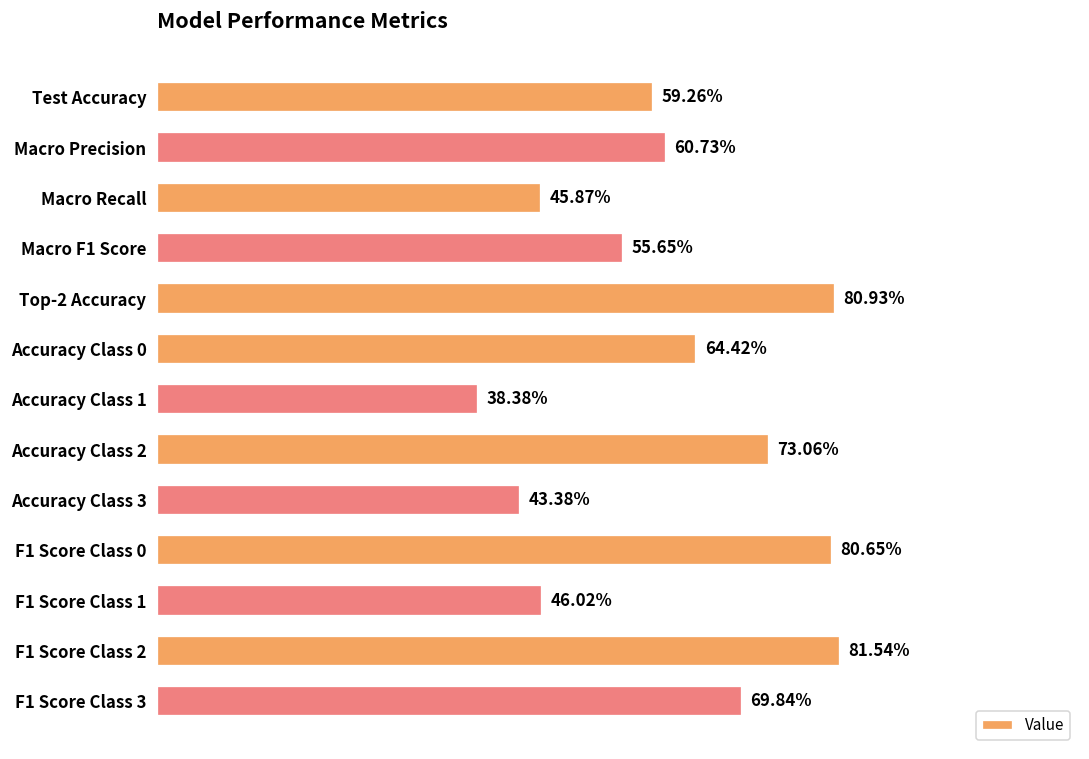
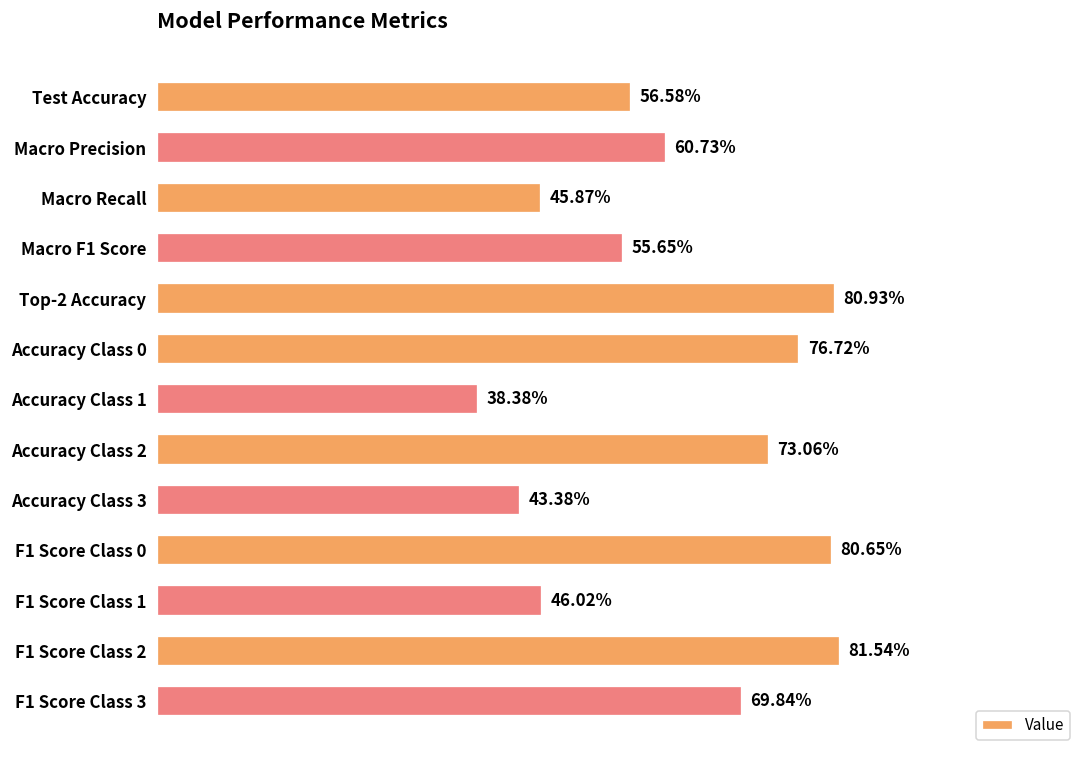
  {
-   "Test Accuracy": "59.26%",
+   "Test Accuracy": "56.58%",
    "Macro Precision": "60.73%",
    "Macro Recall": "45.87%",
    "Macro F1 Score": "55.65%",
    "Top-2 Accuracy": "80.93%",
-   "Accuracy Class 0": "64.42%",
+   "Accuracy Class 0": "76.72%",
    "Accuracy Class 1": "38.38%",
    "Accuracy Class 2": "73.06%",
    "Accuracy Class 3": "43.38%",
    "F1 Score Class 0": "80.65%",
    "F1 Score Class 1": "46.02%",
    "F1 Score Class 2": "81.54%",
    "F1 Score Class 3": "69.84%"
  }
